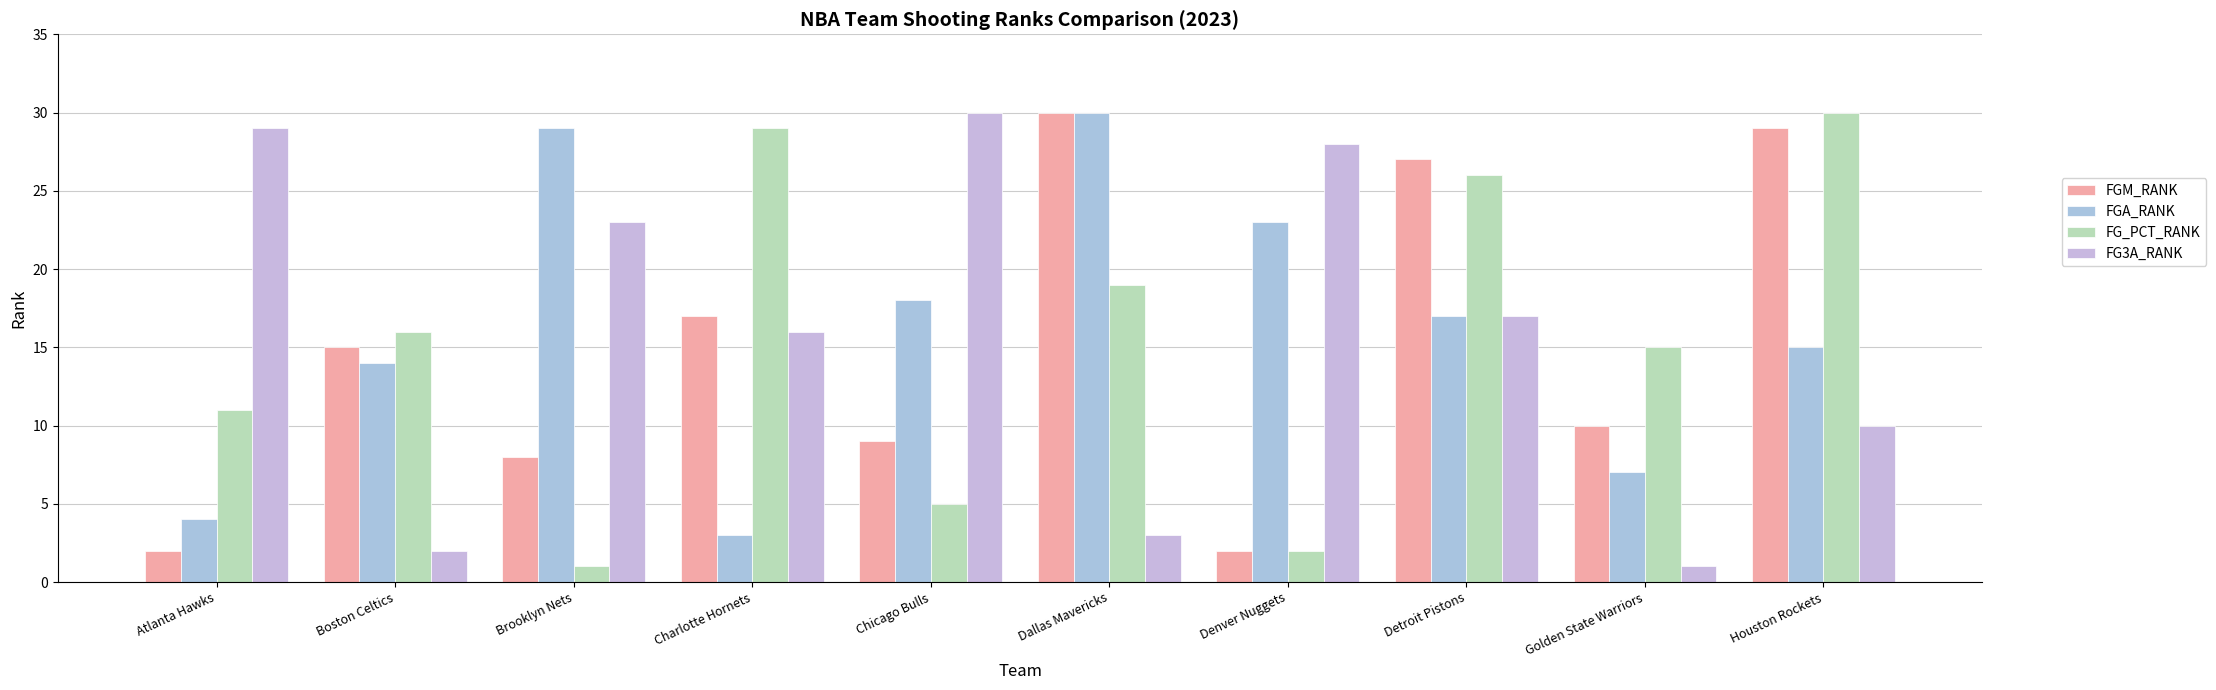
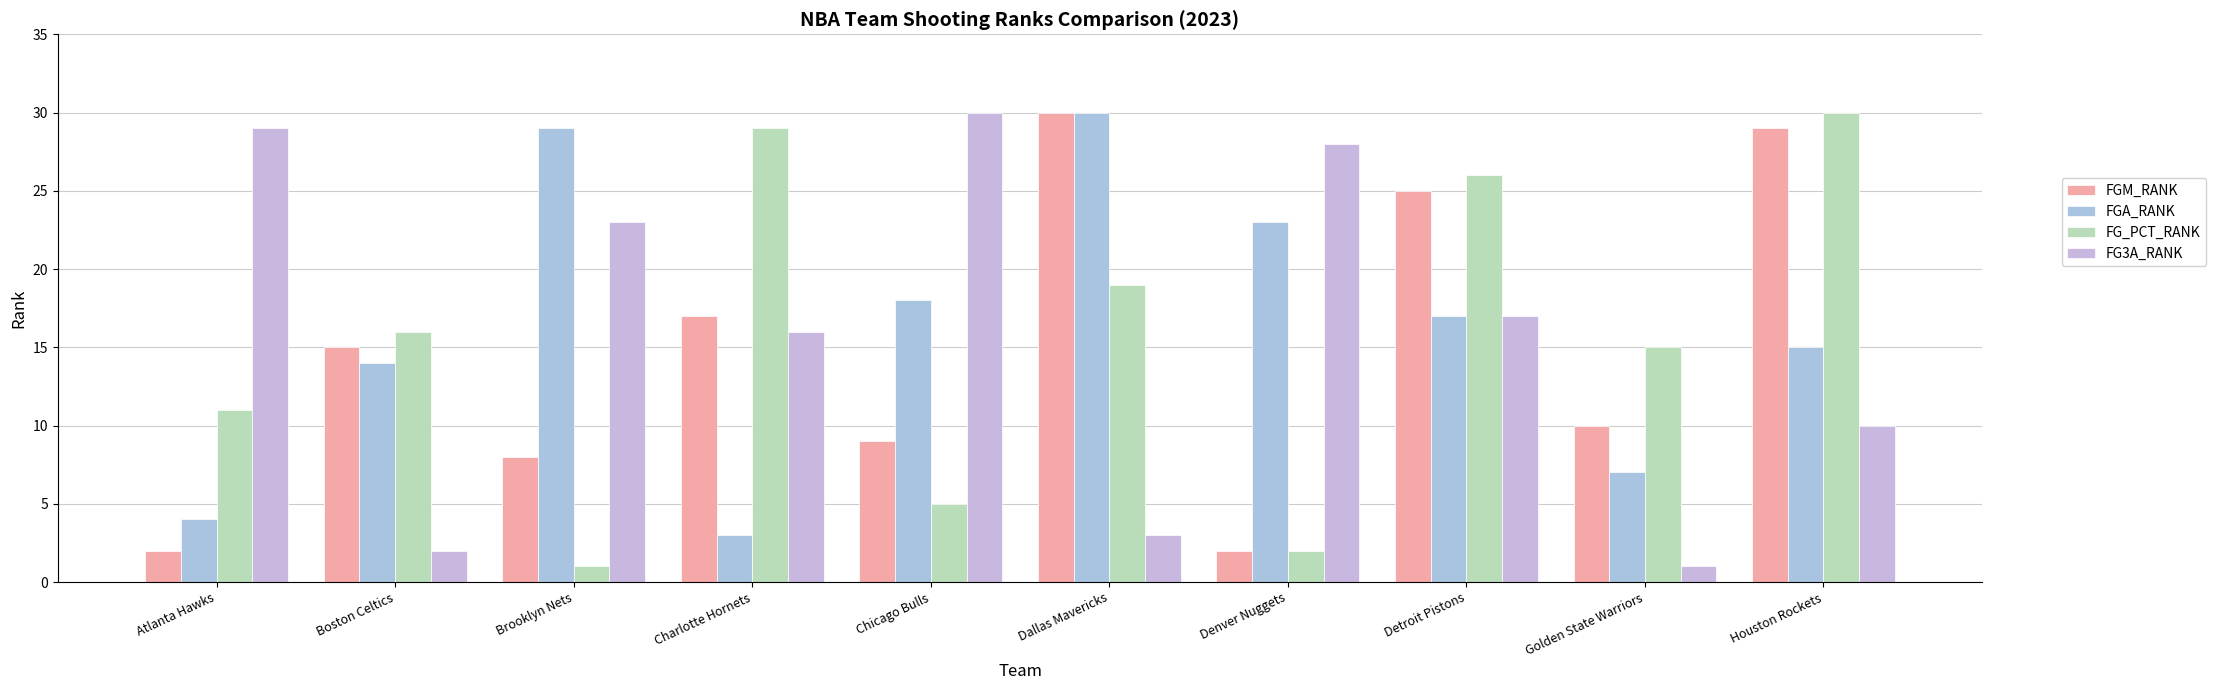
  {
    "FGM_RANK": {
      "Atlanta Hawks": 2,
      "Boston Celtics": 15,
      "Brooklyn Nets": 8,
      "Charlotte Hornets": 17,
      "Chicago Bulls": 9,
      "Dallas Mavericks": 30,
      "Denver Nuggets": 2,
-     "Detroit Pistons": 27,
+     "Detroit Pistons": 25,
      "Golden State Warriors": 10,
      "Houston Rockets": 29
    }
  }
